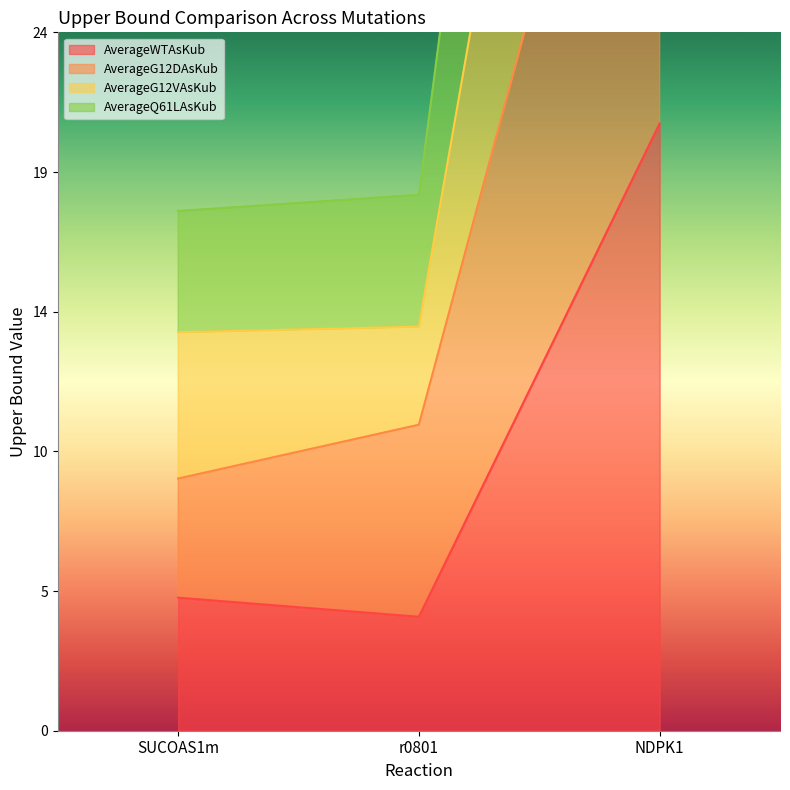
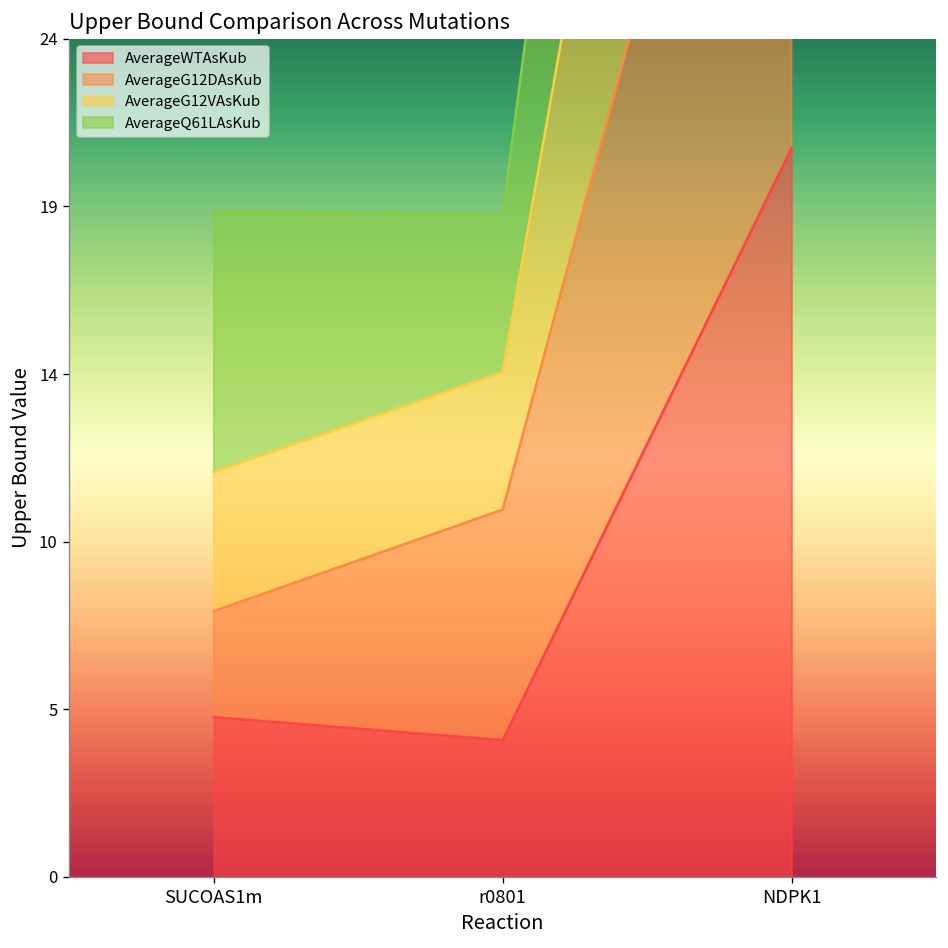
  {
    "AverageWTAsKub": {
      "SUCOAS1m": 4.5,
      "r0801": 3.9,
      "NDPK1": 20.7
    },
    "AverageG12DAsKub": {
-     "SUCOAS1m": 4.1,
+     "SUCOAS1m": 3.0,
      "r0801": 6.5
    },
    "AverageG12VAsKub": {
-     "SUCOAS1m": 5.0,
-     "r0801": 3.3
+     "SUCOAS1m": 4.0,
+     "r0801": 3.9
    },
    "AverageQ61LAsKub": {
-     "SUCOAS1m": 4.1,
+     "SUCOAS1m": 7.4,
      "r0801": 4.5
    }
  }
